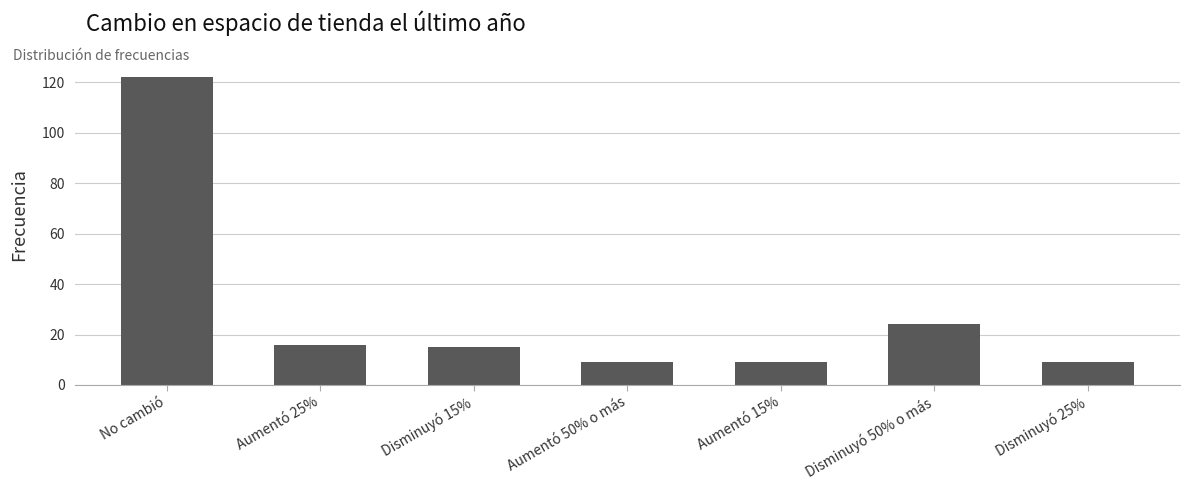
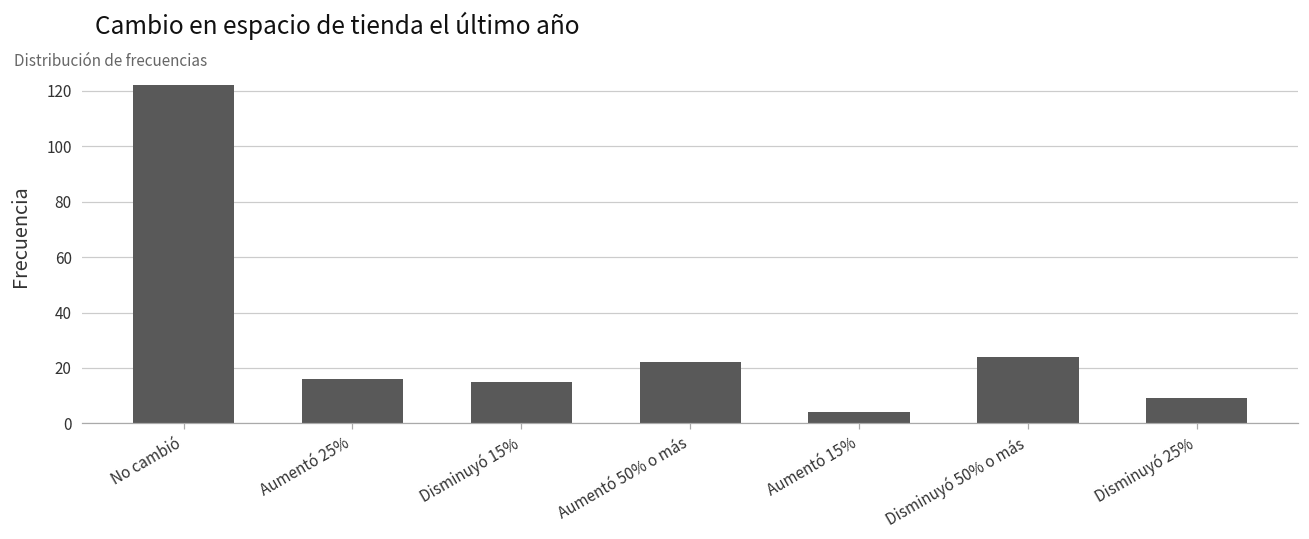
  {
    "No cambió": 122,
    "Aumentó 25%": 16,
    "Disminuyó 15%": 15,
-   "Aumentó 50% o más": 9,
-   "Aumentó 15%": 9,
+   "Aumentó 50% o más": 22,
+   "Aumentó 15%": 4,
    "Disminuyó 50% o más": 24,
    "Disminuyó 25%": 9
  }
